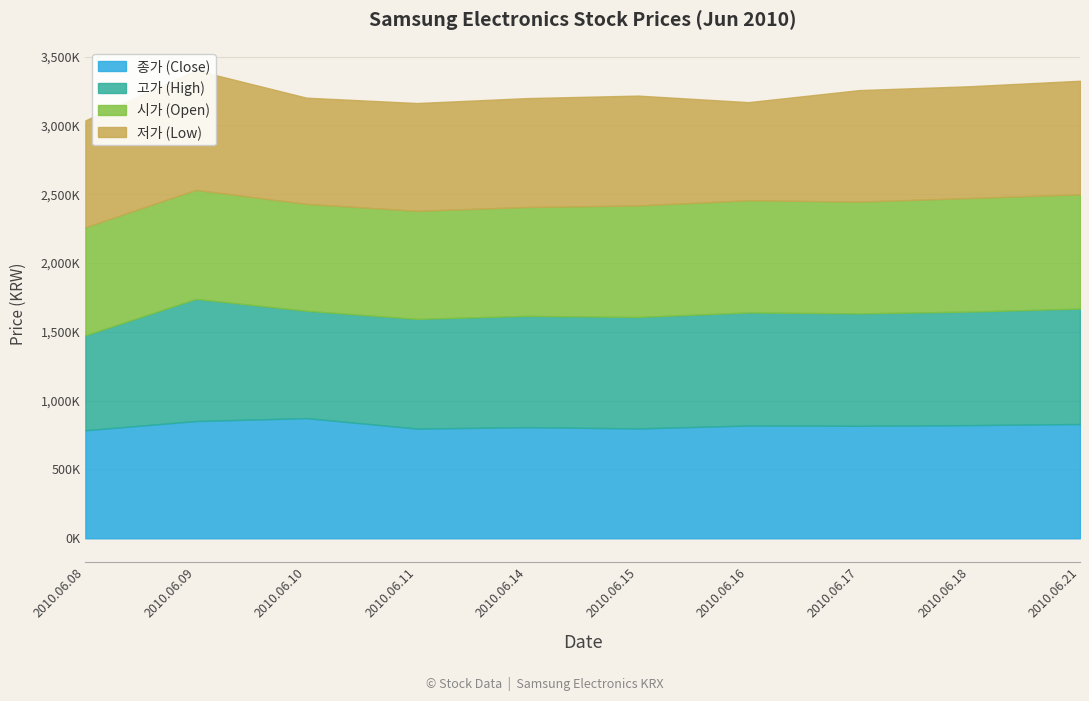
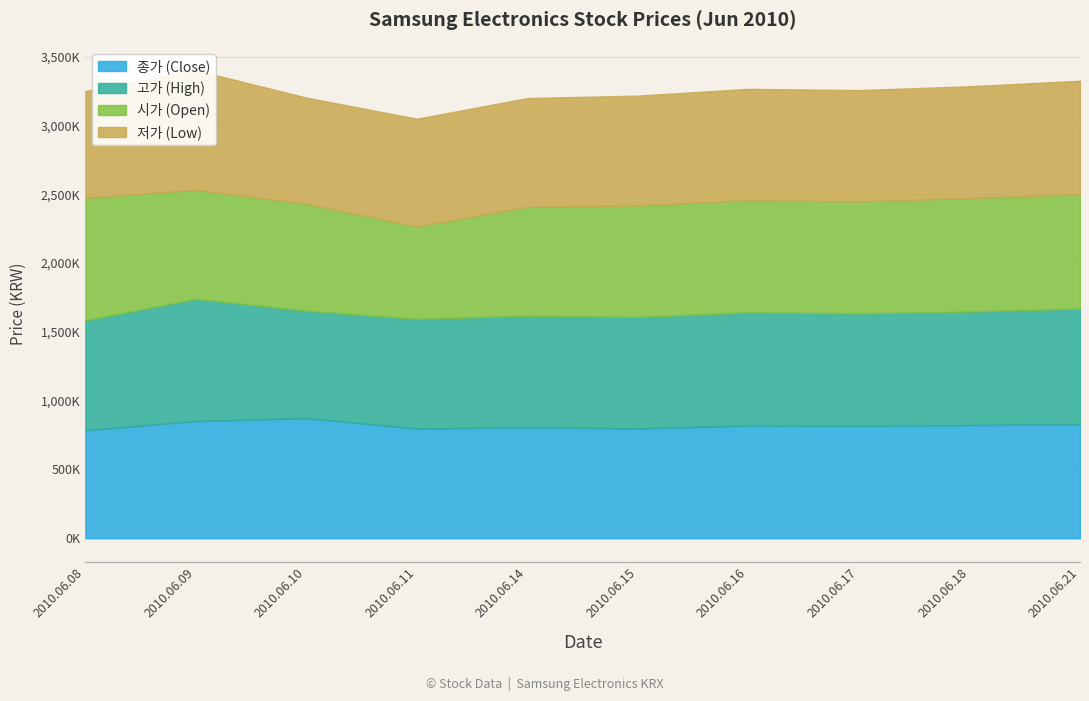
  {
    "종가 (Close)": {
      "2010.06.08": "790,000",
      "2010.06.09": "850,000",
      "2010.06.10": "870,000",
      "2010.06.11": "800,000",
      "2010.06.14": "810,000",
      "2010.06.15": "800,000",
      "2010.06.16": "820,000",
      "2010.06.17": "820,000",
      "2010.06.18": "820,000",
      "2010.06.21": "830,000"
    },
    "고가 (High)": {
-     "2010.06.08": "690,000",
+     "2010.06.08": "800,000",
      "2010.06.09": "890,000",
      "2010.06.10": "780,000",
      "2010.06.11": "800,000",
      "2010.06.14": "810,000",
      "2010.06.15": "810,000",
      "2010.06.16": "820,000",
      "2010.06.17": "820,000",
      "2010.06.18": "830,000",
      "2010.06.21": "840,000"
    },
    "시가 (Open)": {
-     "2010.06.08": "790,000",
+     "2010.06.08": "890,000",
      "2010.06.09": "790,000",
      "2010.06.10": "780,000",
-     "2010.06.11": "790,000",
+     "2010.06.11": "670,000",
      "2010.06.14": "790,000",
      "2010.06.15": "810,000",
      "2010.06.16": "820,000",
      "2010.06.17": "810,000",
      "2010.06.18": "830,000",
      "2010.06.21": "830,000"
    },
    "저가 (Low)": {
      "2010.06.08": "780,000",
      "2010.06.10": "770,000",
      "2010.06.11": "780,000",
      "2010.06.14": "790,000",
      "2010.06.15": "800,000",
-     "2010.06.16": "710,000",
+     "2010.06.16": "810,000",
      "2010.06.17": "810,000",
      "2010.06.18": "810,000",
      "2010.06.21": "830,000"
    }
  }
